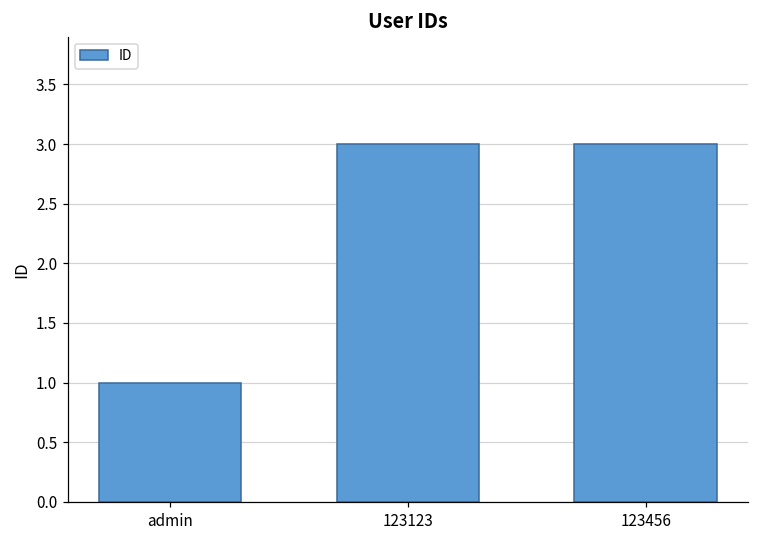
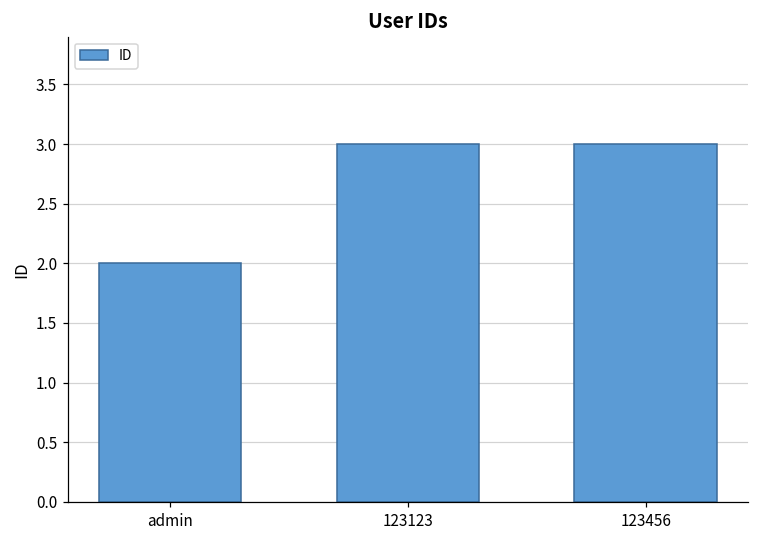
  {
-   "admin": 1,
+   "admin": 2,
    "123123": 3,
    "123456": 3
  }
